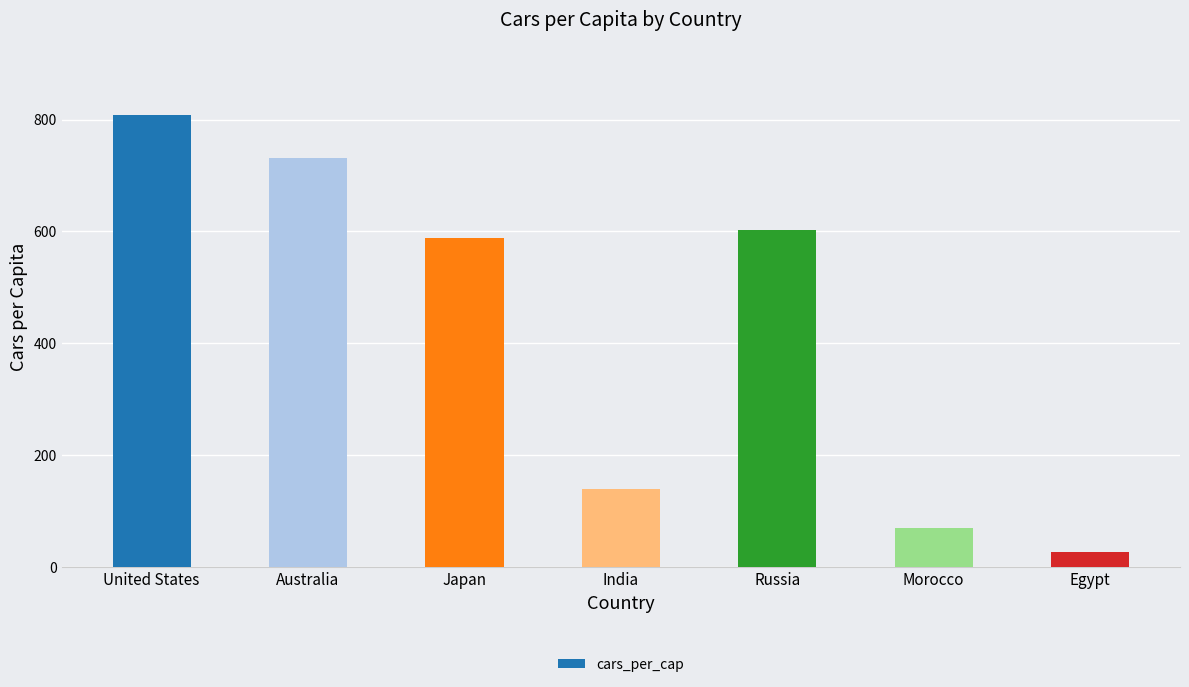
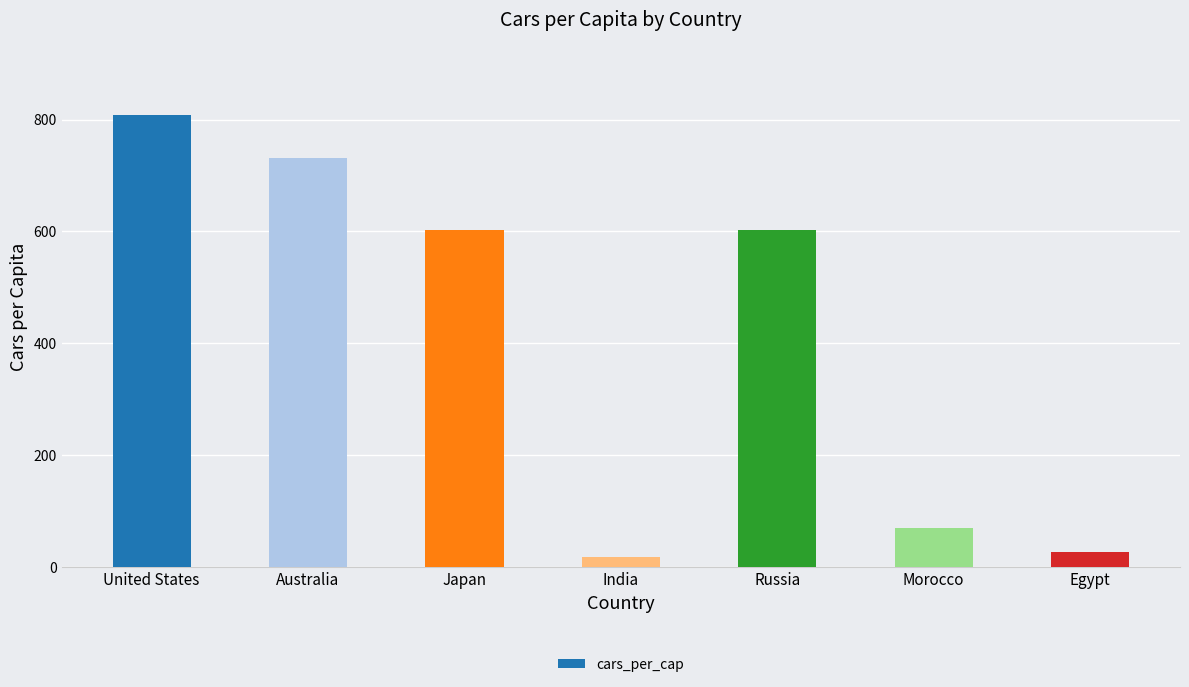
  {
    "United States": 810,
    "Australia": 730,
-   "Japan": 590,
-   "India": 140,
+   "Japan": 600,
+   "India": 20,
    "Russia": 600,
    "Morocco": 70,
    "Egypt": 30
  }
